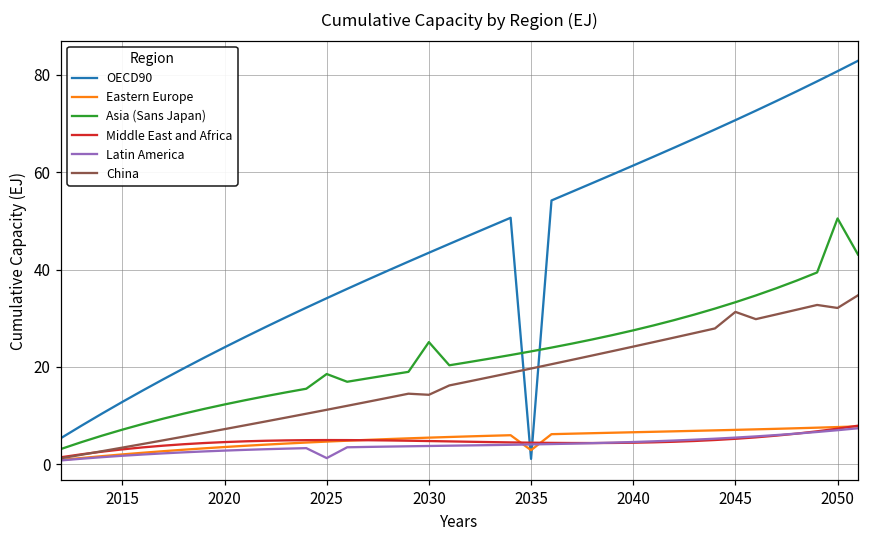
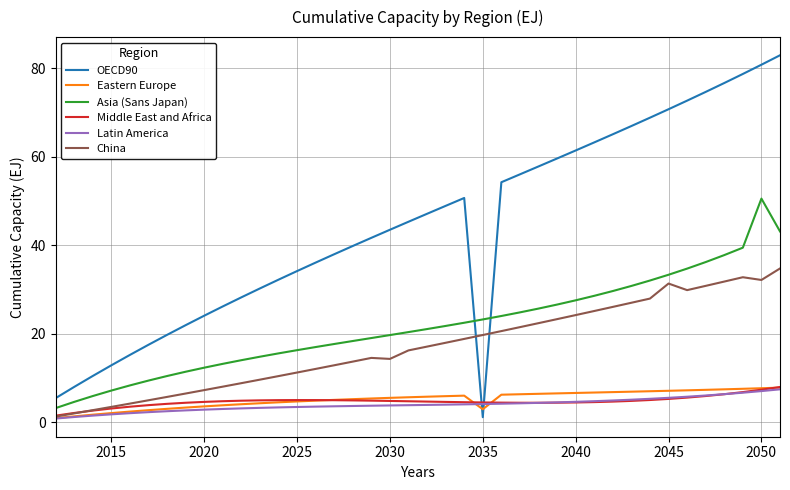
  {
    "OECD90": {
      "2015": 13,
      "2020": 24,
      "2025": 34,
      "2030": 43,
      "2035": 1,
      "2040": 61,
      "2045": 71,
      "2050": 81
    },
    "Eastern Europe": {
      "2020": 4,
      "2030": 5,
      "2035": 3,
      "2040": 7,
      "2045": 7
    },
    "Asia (Sans Japan)": {
      "2015": 7,
      "2020": 12,
-     "2025": 19,
-     "2030": 25,
+     "2025": 16,
+     "2030": 20,
      "2035": 23,
      "2040": 28,
      "2045": 33,
      "2050": 51
    },
    "Middle East and Africa": {
      "2020": 5,
      "2030": 5
    },
    "Latin America": {
      "2020": 3,
-     "2025": 1,
+     "2025": 3,
      "2030": 4
    },
    "China": {
      "2020": 7,
      "2025": 11,
      "2030": 14,
      "2035": 20,
      "2040": 24,
      "2045": 31,
      "2050": 32
    }
  }
